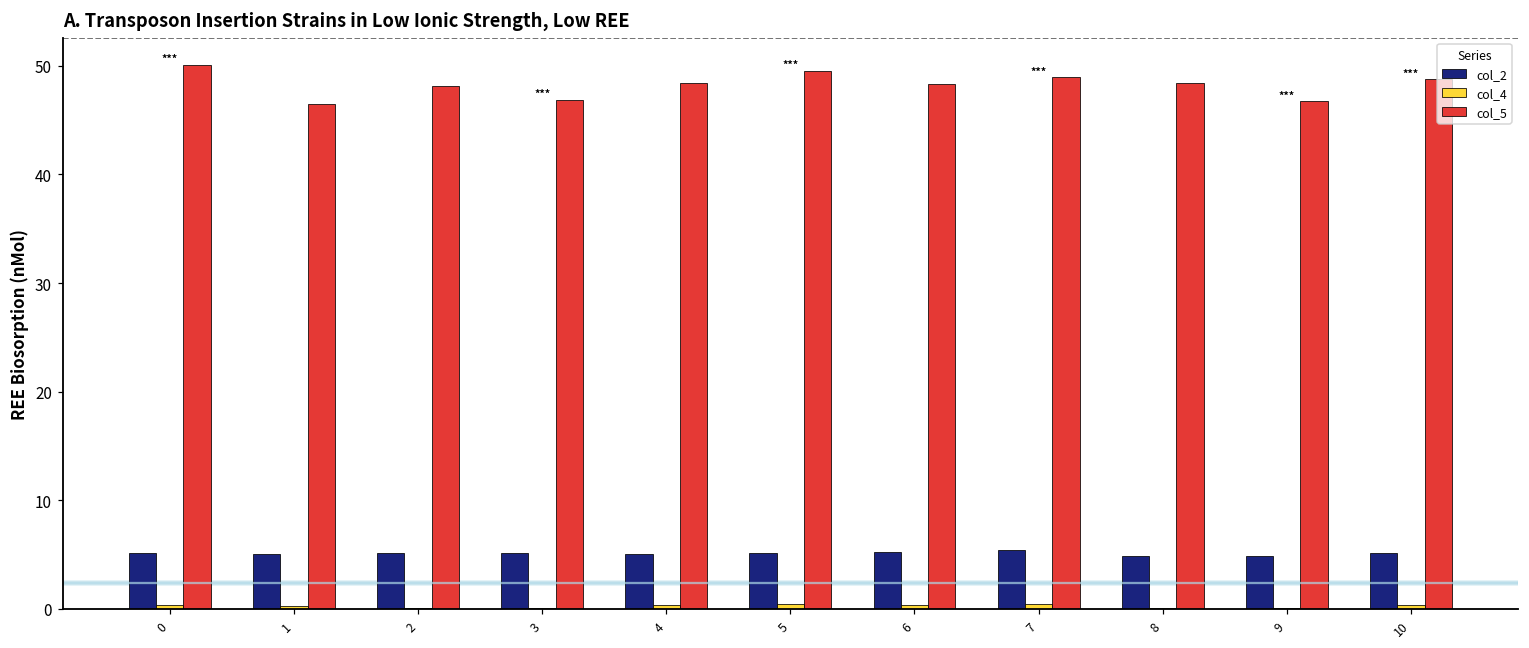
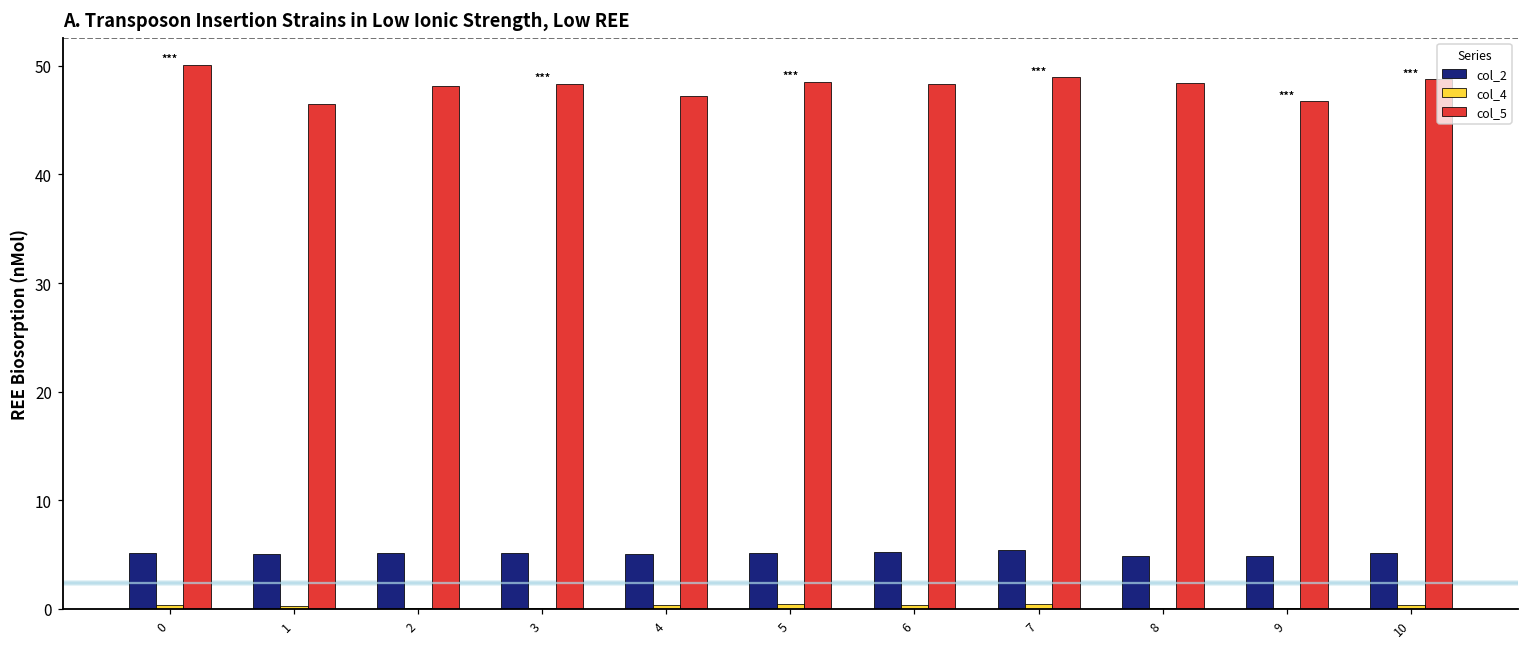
  {
    "col_2": {
      "0": 5,
      "1": 5,
      "2": 5,
      "3": 5,
      "4": 5,
      "5": 5,
      "6": 5,
      "7": 5,
      "8": 5,
      "9": 5,
      "10": 5
    },
    "col_4": {
      "0": 0,
      "1": 0,
      "4": 0,
      "5": 0,
      "6": 0,
      "7": 0,
      "10": 0
    },
    "col_5": {
      "0": 50,
      "1": 46,
      "2": 48,
-     "3": 47,
-     "4": 48,
-     "5": 50,
+     "3": 48,
+     "4": 47,
+     "5": 49,
      "6": 48,
      "7": 49,
      "8": 48,
      "9": 47
    }
  }
